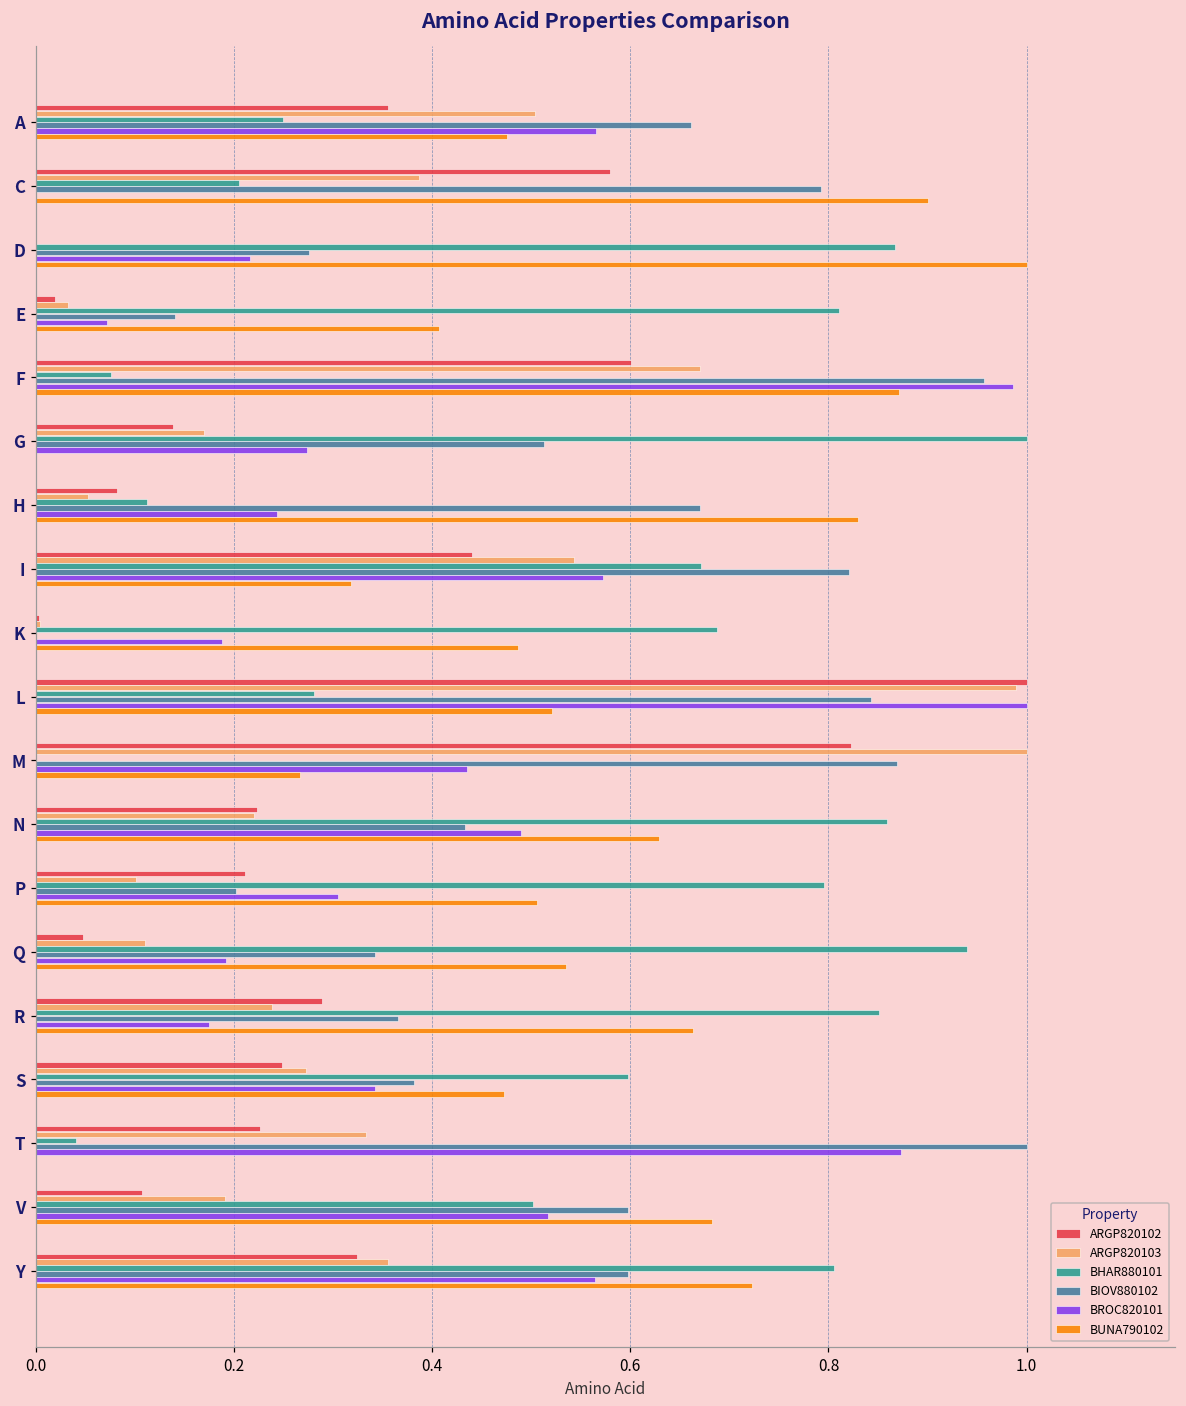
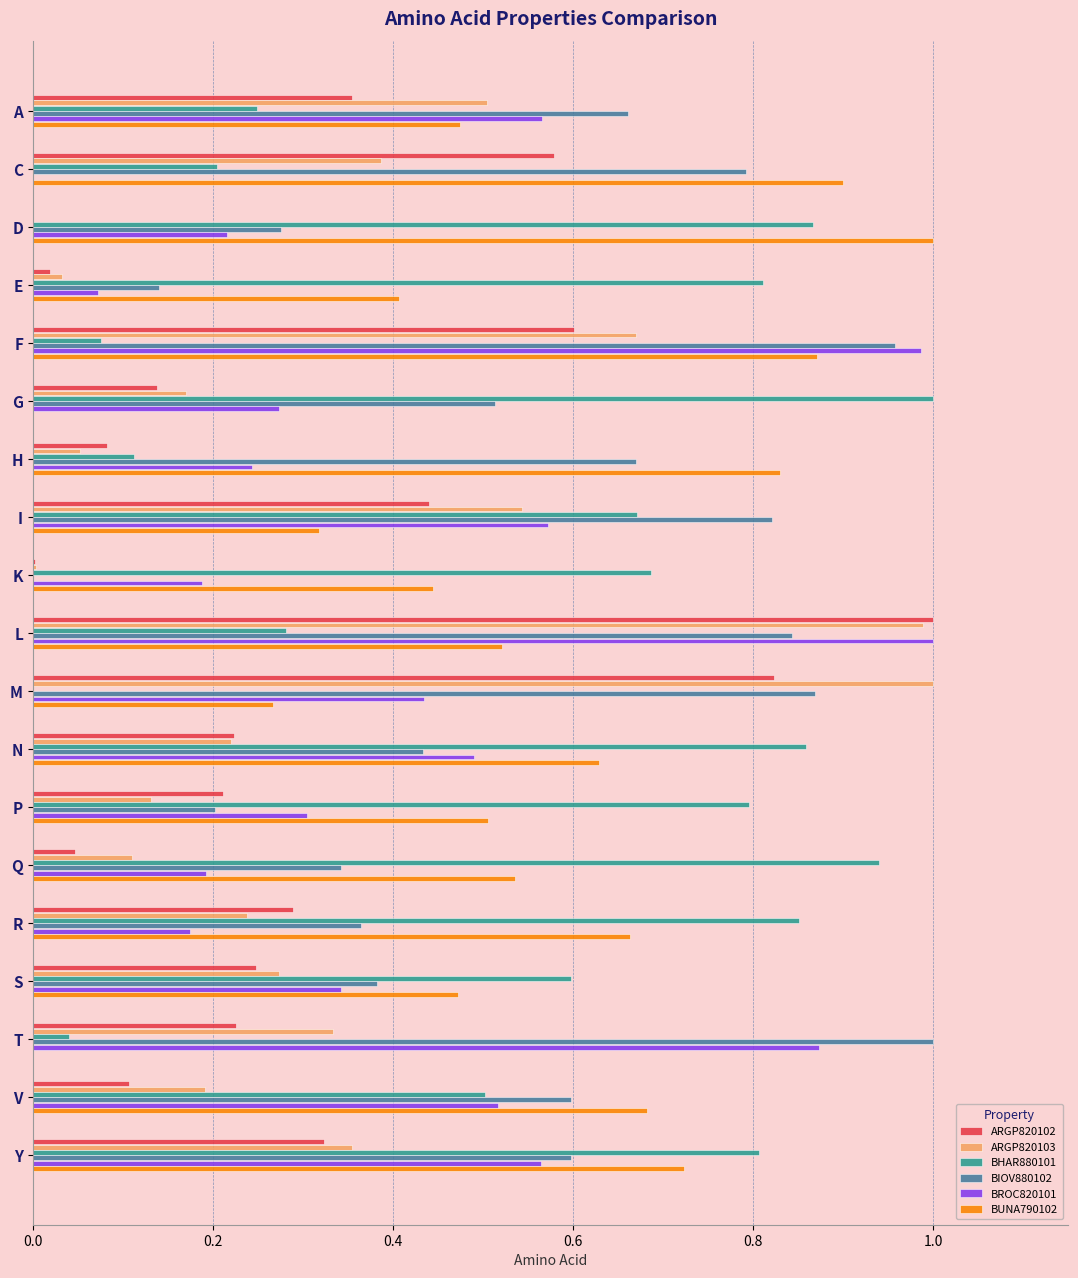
  {
    "ARGP820102": {
      "A": 0.36,
      "C": 0.58,
      "D": 0.00,
      "E": 0.02,
      "F": 0.60,
      "G": 0.14,
      "H": 0.08,
      "I": 0.44,
      "K": 0.00,
      "L": 1.00,
      "M": 0.82,
      "N": 0.22,
      "P": 0.21,
      "Q": 0.05,
      "R": 0.29,
      "S": 0.25,
      "T": 0.23,
      "V": 0.11,
      "Y": 0.32
    },
    "ARGP820103": {
      "A": 0.50,
      "C": 0.39,
      "D": 0.00,
      "E": 0.03,
      "F": 0.67,
      "G": 0.17,
      "H": 0.05,
      "I": 0.54,
      "K": 0.00,
      "L": 0.99,
      "M": 1.00,
      "N": 0.22,
-     "P": 0.10,
+     "P": 0.13,
      "Q": 0.11,
      "R": 0.24,
      "S": 0.27,
      "T": 0.33,
      "V": 0.19,
      "Y": 0.36
    },
    "BROC820101": {
      "A": 0.57,
      "C": 0.00,
      "D": 0.22,
      "E": 0.07,
      "F": 0.99,
      "G": 0.27,
      "H": 0.24,
      "I": 0.57,
      "K": 0.19,
      "L": 1.00,
      "M": 0.44,
      "N": 0.49,
      "P": 0.31,
      "Q": 0.19,
      "R": 0.18,
      "S": 0.34,
      "T": 0.87,
      "V": 0.52,
      "Y": 0.56
    },
    "BUNA790102": {
      "A": 0.48,
      "C": 0.90,
      "D": 1.00,
      "E": 0.41,
      "F": 0.87,
      "G": 0.00,
      "H": 0.83,
      "I": 0.32,
-     "K": 0.49,
+     "K": 0.45,
      "L": 0.52,
      "M": 0.27,
      "N": 0.63,
      "P": 0.51,
      "Q": 0.54,
      "R": 0.66,
      "S": 0.47,
      "T": 0.00,
      "V": 0.68,
      "Y": 0.72
    }
  }
